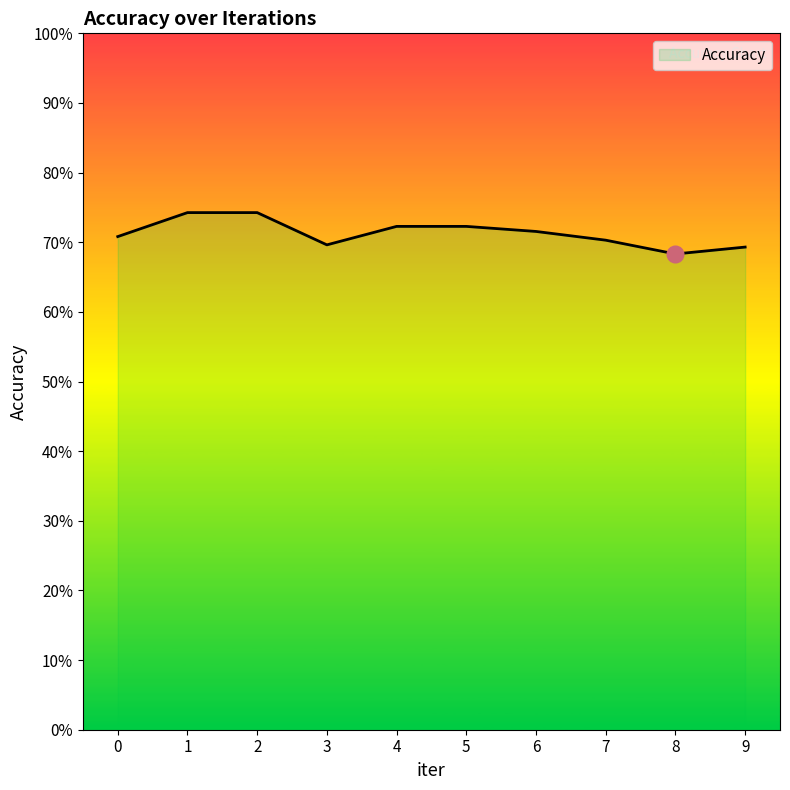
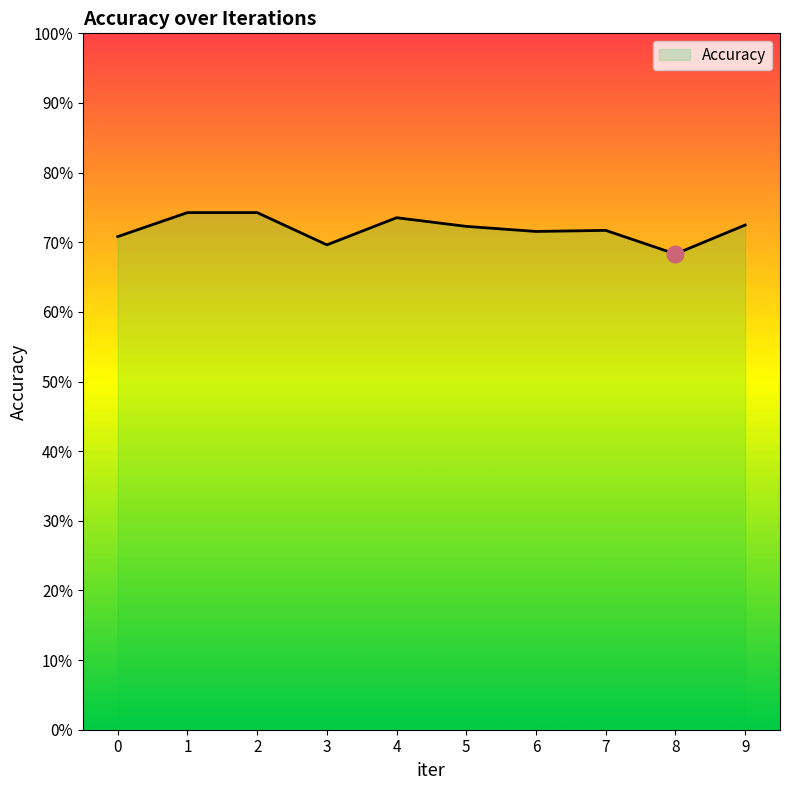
  {
    "Accuracy": {
      "0": "71%",
      "1": "74%",
      "2": "74%",
      "3": "70%",
-     "4": "72%",
+     "4": "74%",
      "5": "72%",
      "6": "72%",
-     "7": "70%",
-     "9": "69%"
+     "7": "72%",
+     "9": "72%"
    }
  }
